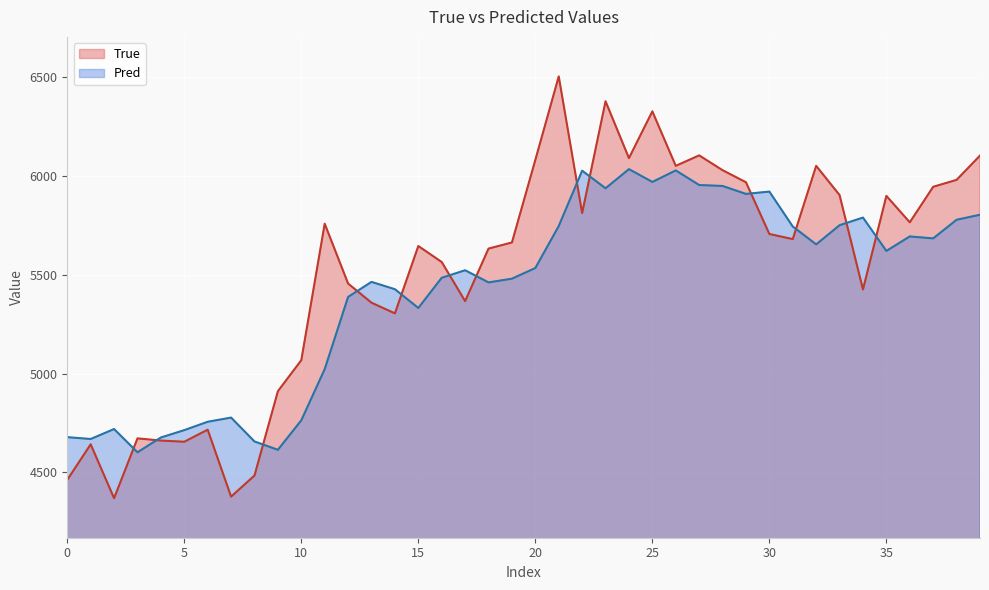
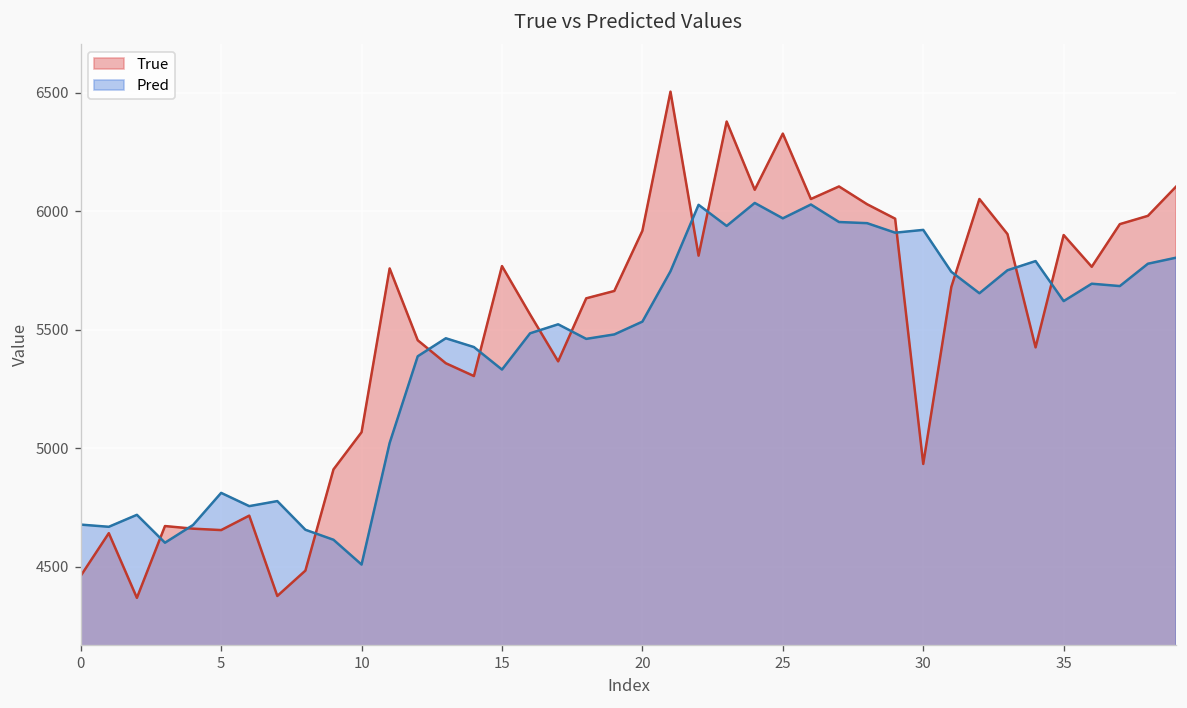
  {
    "True": {
      "0": 4460,
      "5": 4660,
      "10": 5070,
-     "15": 5650,
-     "20": 6080,
+     "15": 5770,
+     "20": 5920,
      "25": 6330,
-     "30": 5710,
+     "30": 4930,
      "35": 5900
    },
    "Pred": {
      "0": 4680,
-     "5": 4710,
-     "10": 4760,
+     "5": 4810,
+     "10": 4510,
      "15": 5330,
      "20": 5530,
      "25": 5970,
      "30": 5920,
      "35": 5620
    }
  }
